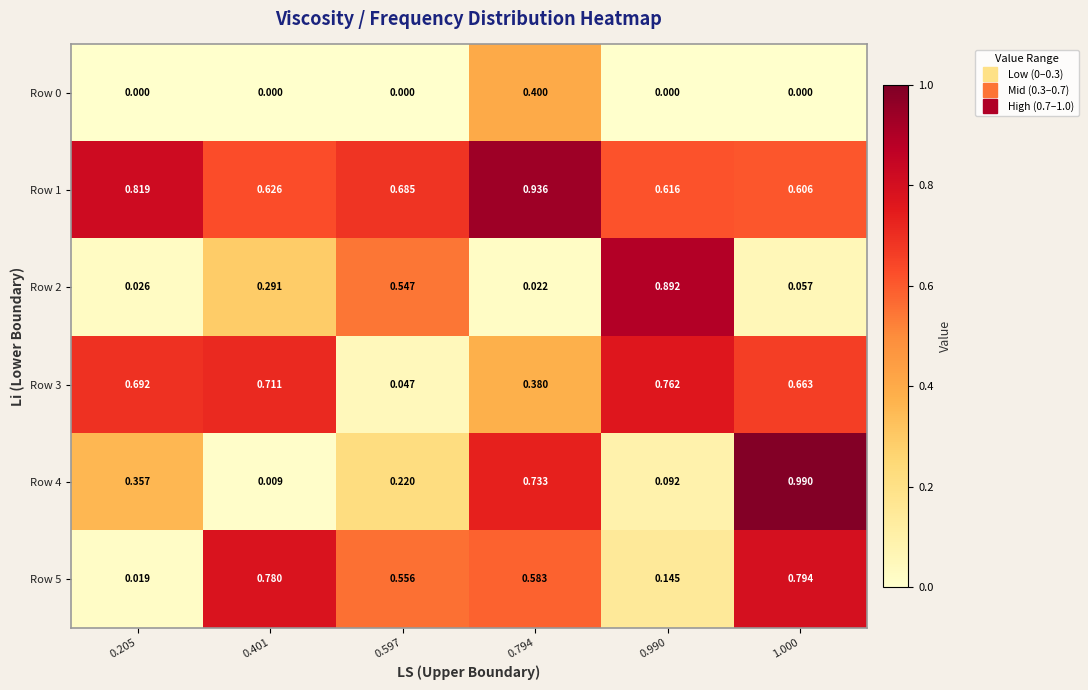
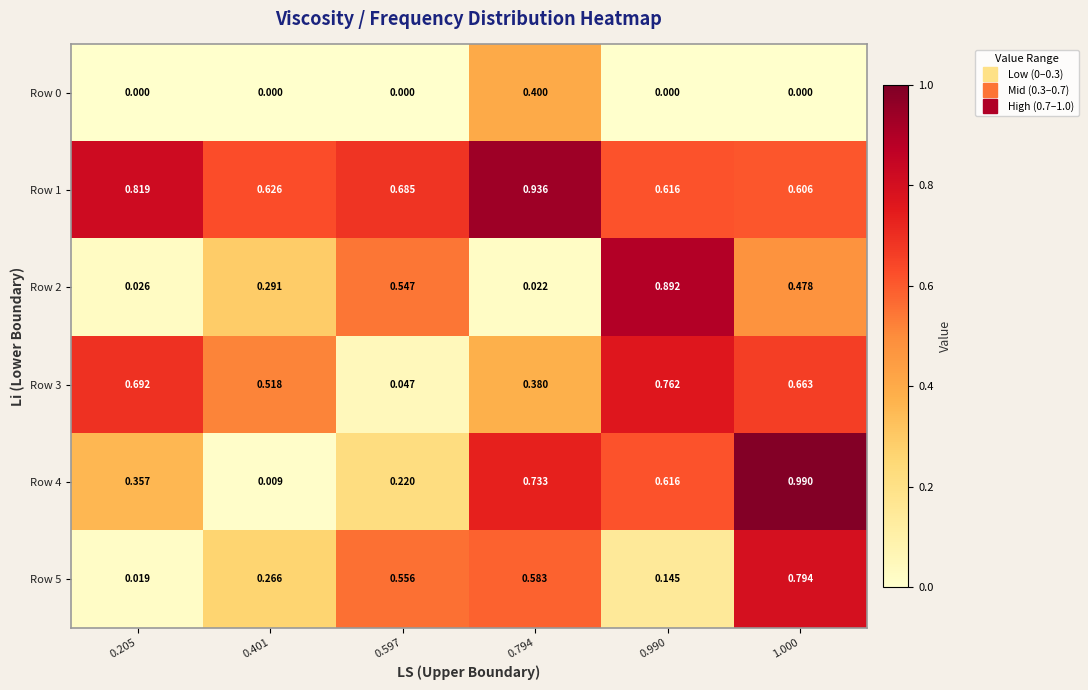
  {
    "Row 0": {
      "0.205": 0.000,
      "0.401": 0.000,
      "0.597": 0.000,
      "0.794": 0.400,
      "0.990": 0.000,
      "1.000": 0.000
    },
    "Row 1": {
      "0.205": 0.819,
      "0.401": 0.626,
      "0.597": 0.685,
      "0.794": 0.936,
      "0.990": 0.616,
      "1.000": 0.606
    },
    "Row 2": {
      "0.205": 0.026,
      "0.401": 0.291,
      "0.597": 0.547,
      "0.794": 0.022,
      "0.990": 0.892,
-     "1.000": 0.057
+     "1.000": 0.478
    },
    "Row 3": {
      "0.205": 0.692,
-     "0.401": 0.711,
+     "0.401": 0.518,
      "0.597": 0.047,
      "0.794": 0.380,
      "0.990": 0.762,
      "1.000": 0.663
    },
    "Row 4": {
      "0.205": 0.357,
      "0.401": 0.009,
      "0.597": 0.220,
      "0.794": 0.733,
-     "0.990": 0.092,
+     "0.990": 0.616,
      "1.000": 0.990
    },
    "Row 5": {
      "0.205": 0.019,
-     "0.401": 0.780,
+     "0.401": 0.266,
      "0.597": 0.556,
      "0.794": 0.583,
      "0.990": 0.145,
      "1.000": 0.794
    }
  }
